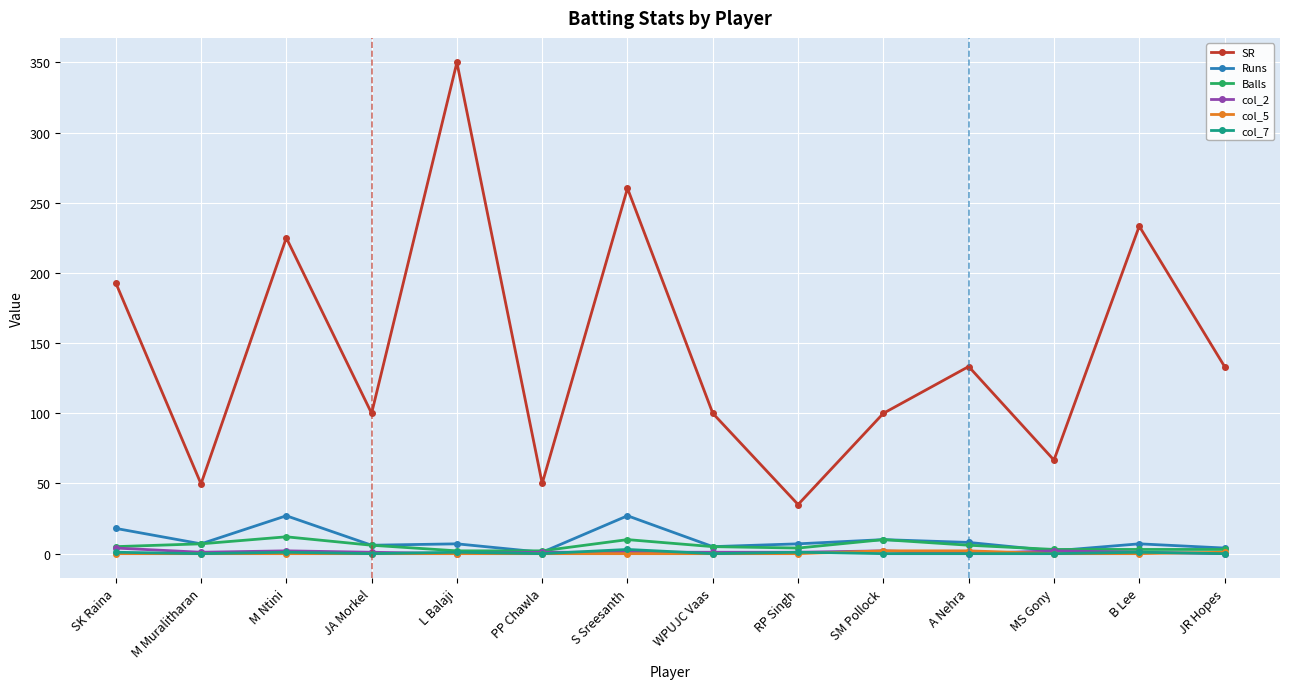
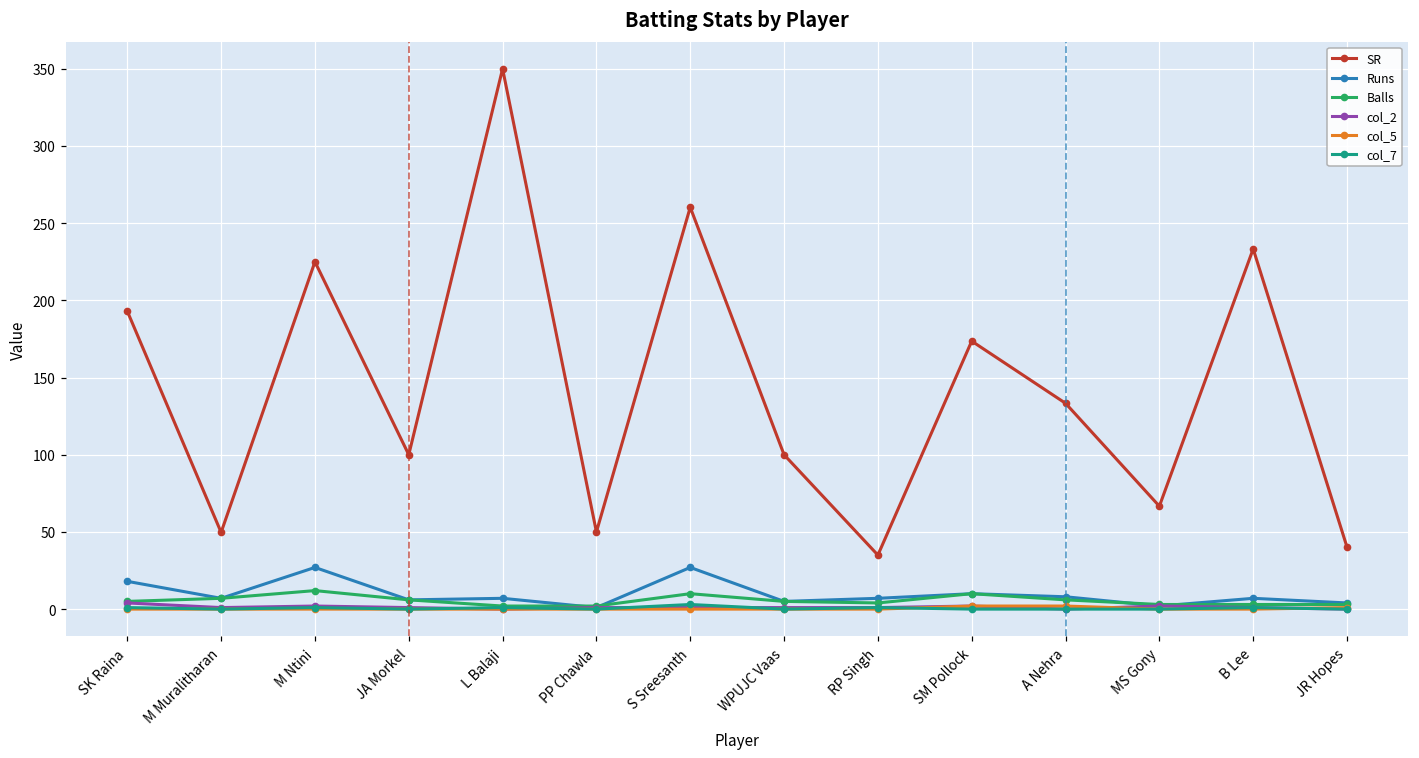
  {
    "SR": {
      "SK Raina": 193,
      "M Muralitharan": 50,
      "M Ntini": 225,
      "JA Morkel": 100,
      "L Balaji": 350,
      "PP Chawla": 50,
      "S Sreesanth": 260,
      "WPUJC Vaas": 100,
      "RP Singh": 35,
-     "SM Pollock": 100,
+     "SM Pollock": 174,
      "A Nehra": 133,
      "MS Gony": 67,
      "B Lee": 233,
-     "JR Hopes": 133
+     "JR Hopes": 40
    },
    "Runs": {
      "SK Raina": 18,
      "M Ntini": 27,
      "L Balaji": 7,
      "S Sreesanth": 27,
      "RP Singh": 7,
      "A Nehra": 8,
      "B Lee": 7
    },
    "col_5": {
      "A Nehra": 2
    }
  }
